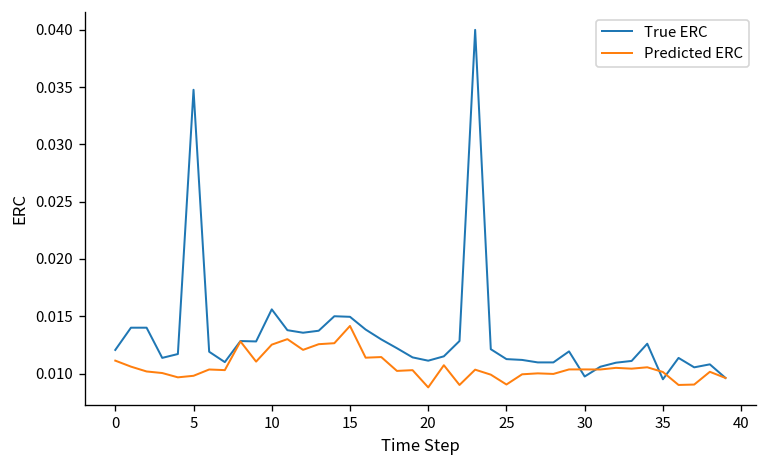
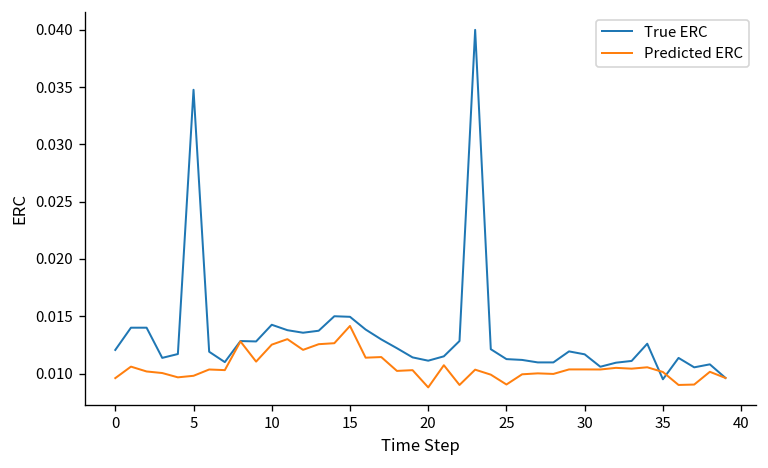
  {
    "True ERC": {
      "0": 0.012,
      "5": 0.035,
-     "10": 0.016,
+     "10": 0.014,
      "15": 0.015,
      "20": 0.011,
      "25": 0.011,
-     "30": 0.010,
+     "30": 0.012,
      "35": 0.009
    },
    "Predicted ERC": {
-     "0": 0.011,
+     "0": 0.010,
      "5": 0.010,
      "10": 0.013,
      "15": 0.014,
      "20": 0.009,
      "25": 0.009,
      "30": 0.010,
      "35": 0.010
    }
  }
